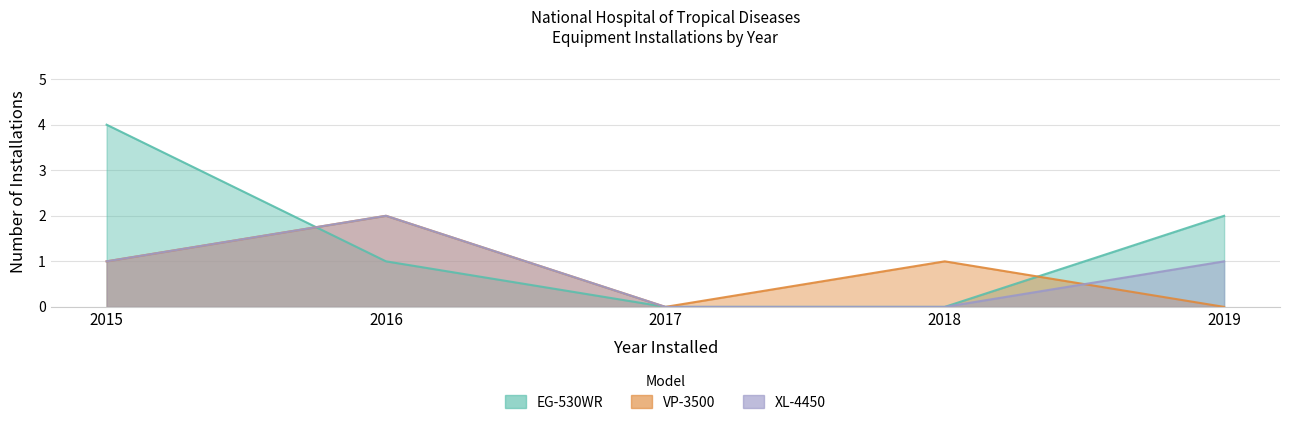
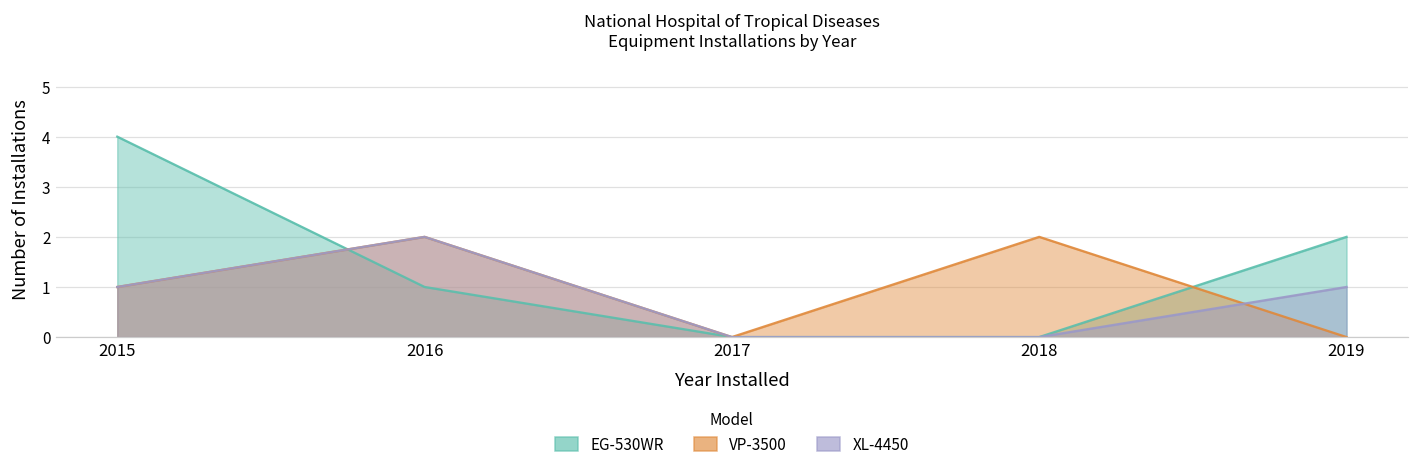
  {
    "VP-3500": {
-     "2018": 1,
+     "2018": 2,
      "2019": 0
    }
  }
